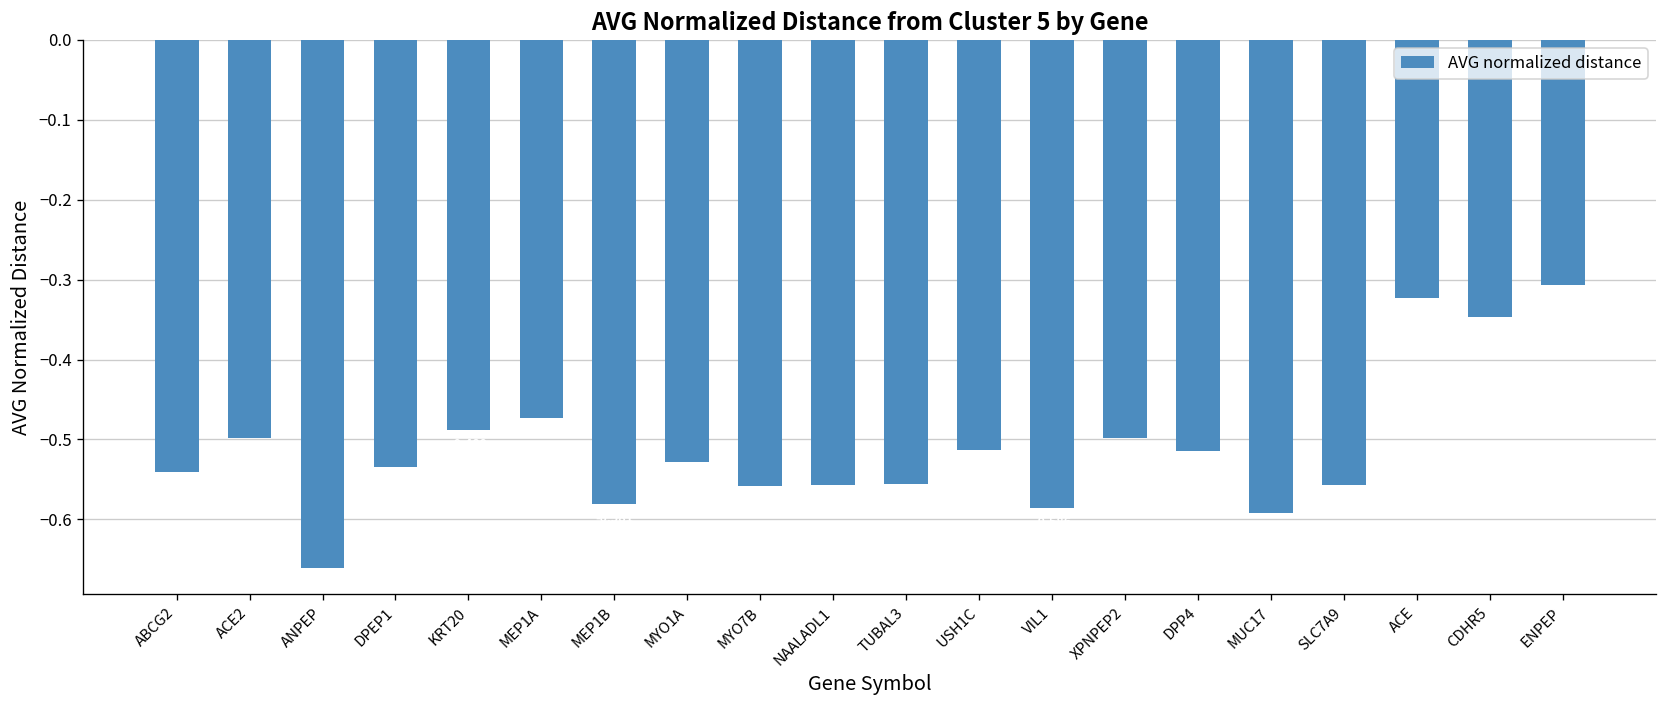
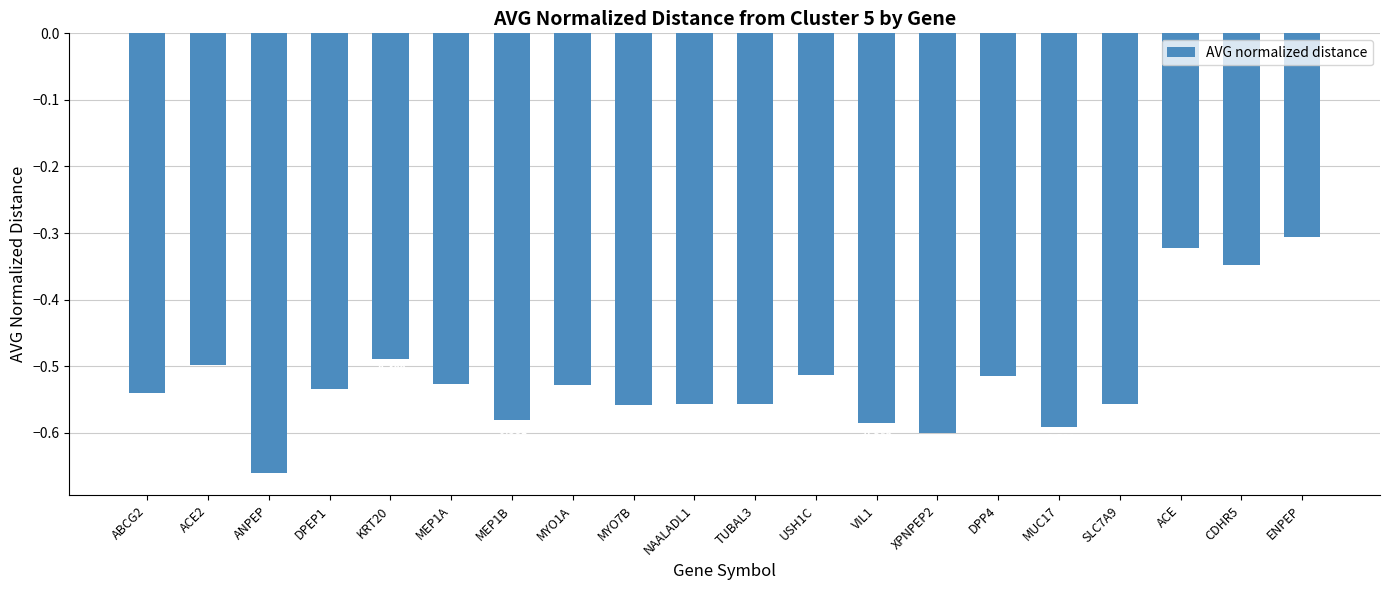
  {
    "ABCG2": -0.54,
    "ACE2": -0.50,
    "ANPEP": -0.66,
    "DPEP1": -0.53,
    "KRT20": -0.49,
-   "MEP1A": -0.47,
+   "MEP1A": -0.53,
    "MEP1B": -0.58,
    "MYO1A": -0.53,
    "MYO7B": -0.56,
    "NAALADL1": -0.56,
    "TUBAL3": -0.56,
    "USH1C": -0.51,
    "VIL1": -0.59,
-   "XPNPEP2": -0.50,
+   "XPNPEP2": -0.60,
    "DPP4": -0.51,
    "MUC17": -0.59,
    "SLC7A9": -0.56,
    "ACE": -0.32,
    "CDHR5": -0.35,
    "ENPEP": -0.31
  }
